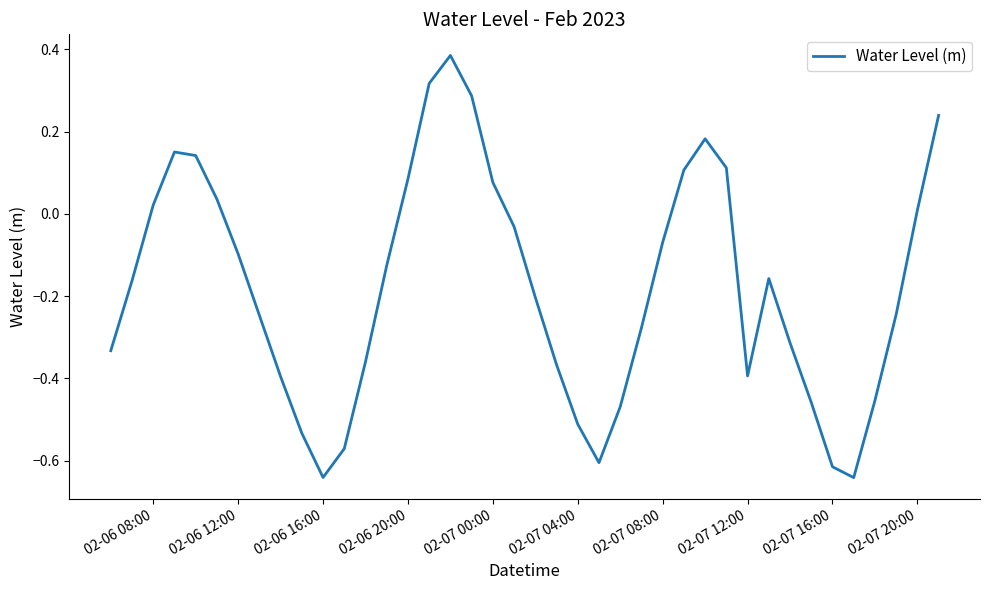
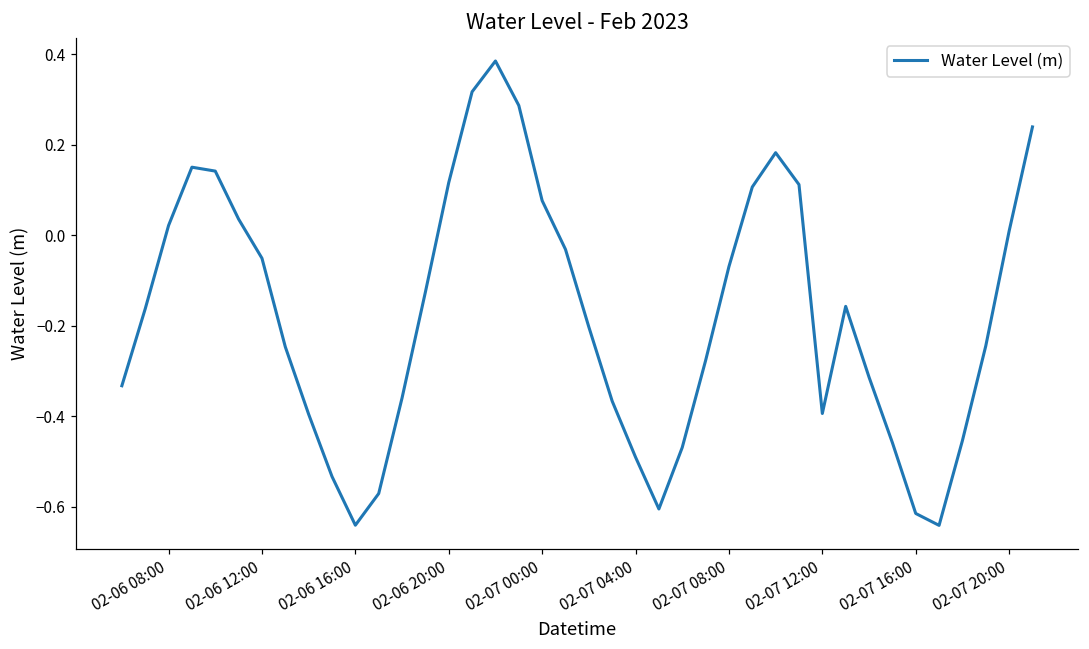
  {
    "02-06 08:00": 0.02,
-   "02-06 12:00": -0.10,
+   "02-06 12:00": -0.05,
    "02-06 16:00": -0.64,
-   "02-06 20:00": 0.09,
+   "02-06 20:00": 0.12,
    "02-07 00:00": 0.08,
-   "02-07 04:00": -0.51,
+   "02-07 04:00": -0.49,
    "02-07 08:00": -0.07,
    "02-07 12:00": -0.39,
    "02-07 16:00": -0.62,
    "02-07 20:00": 0.01
  }
